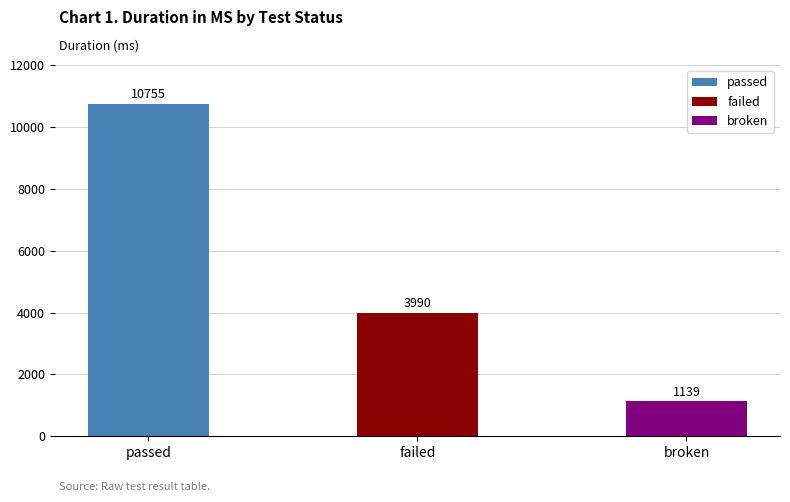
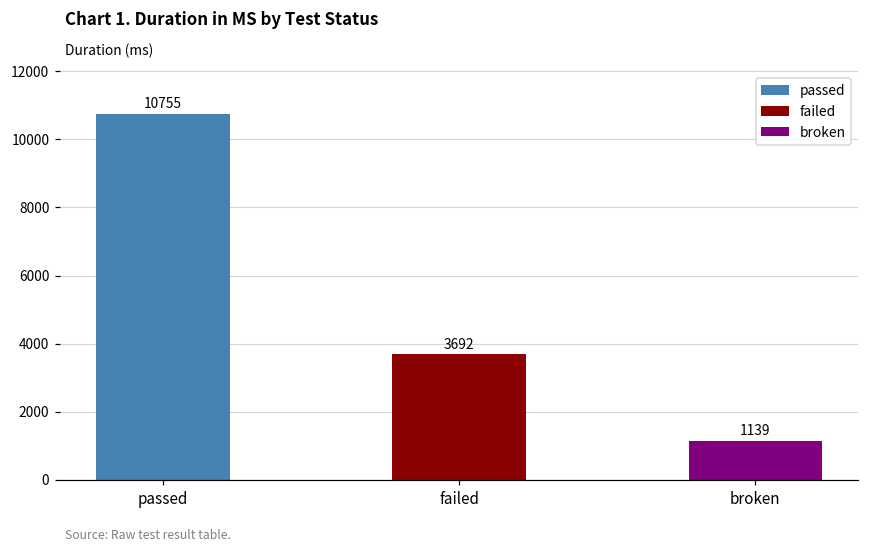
  {
    "passed": 10755,
-   "failed": 3990,
+   "failed": 3692,
    "broken": 1139
  }
